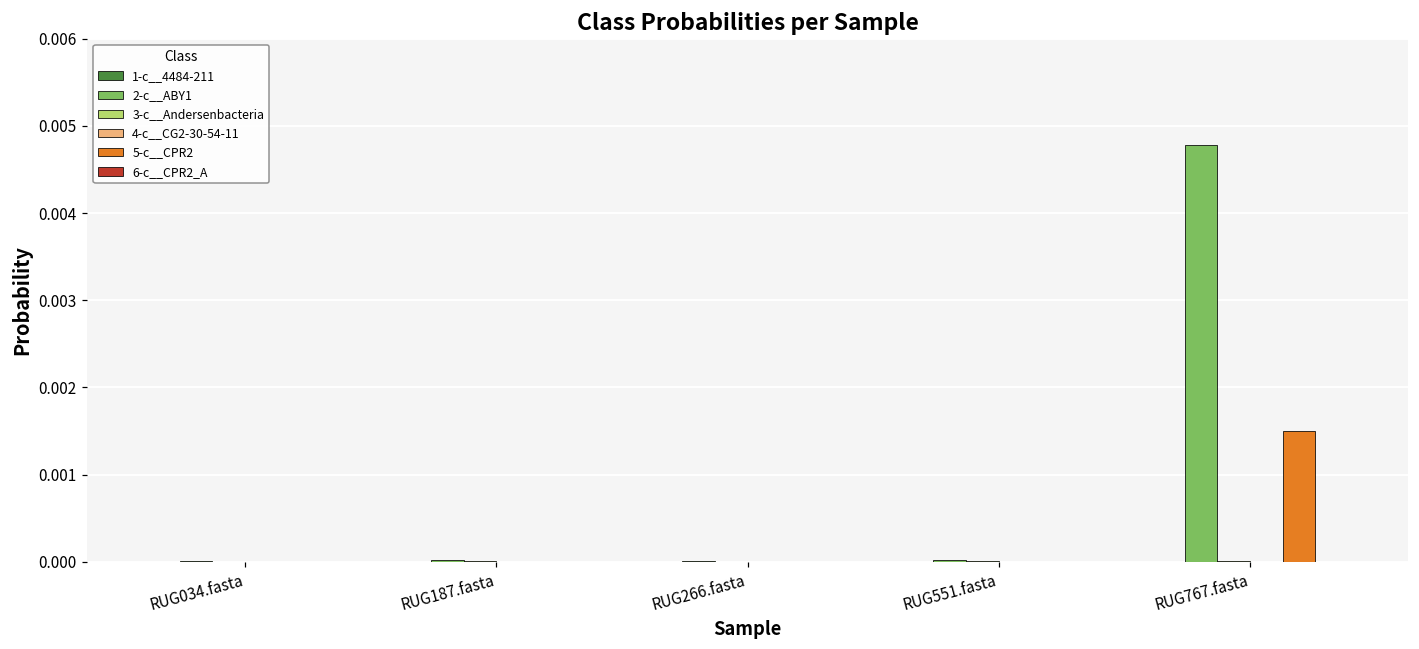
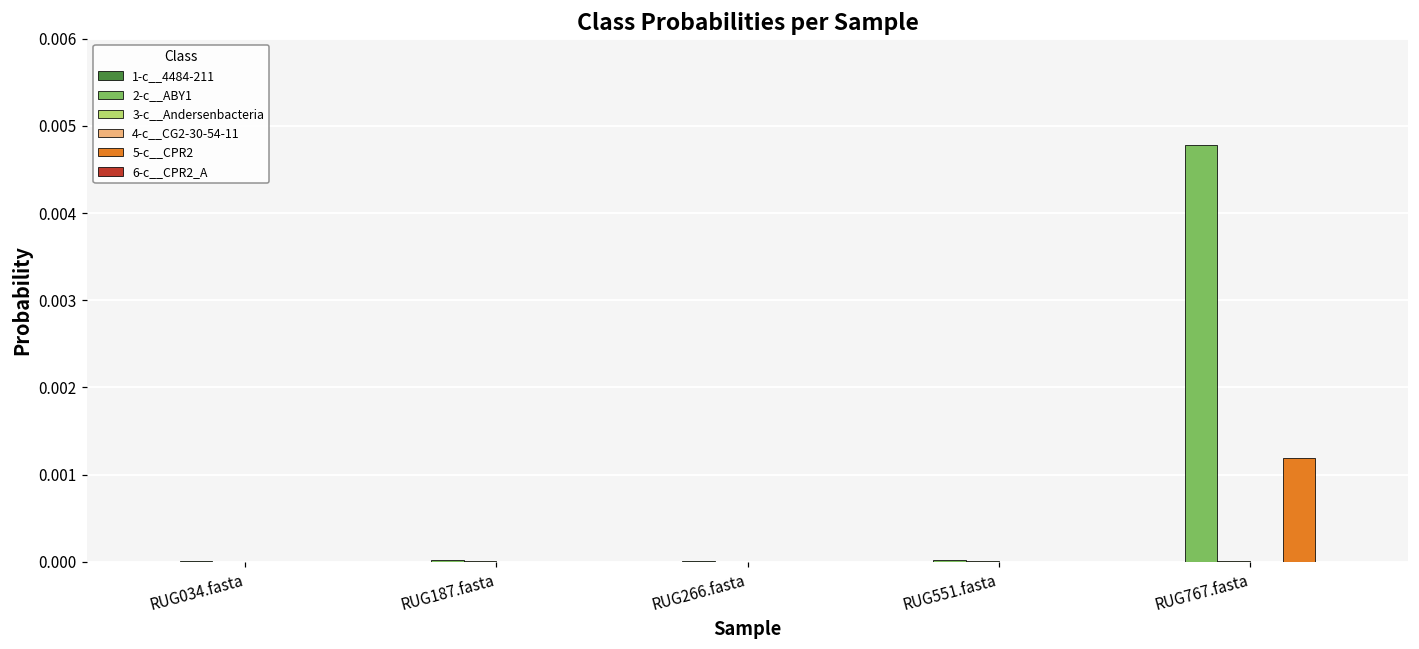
  {
    "2-c__ABY1": {
      "RUG767.fasta": 0.0048
    },
    "5-c__CPR2": {
-     "RUG767.fasta": 0.0015
+     "RUG767.fasta": 0.0012
    }
  }
